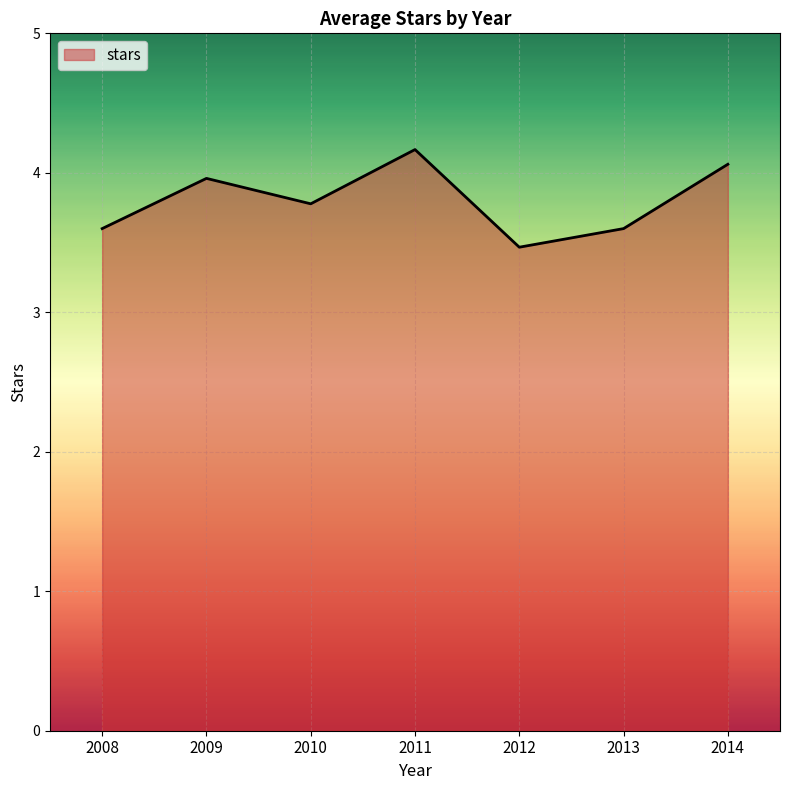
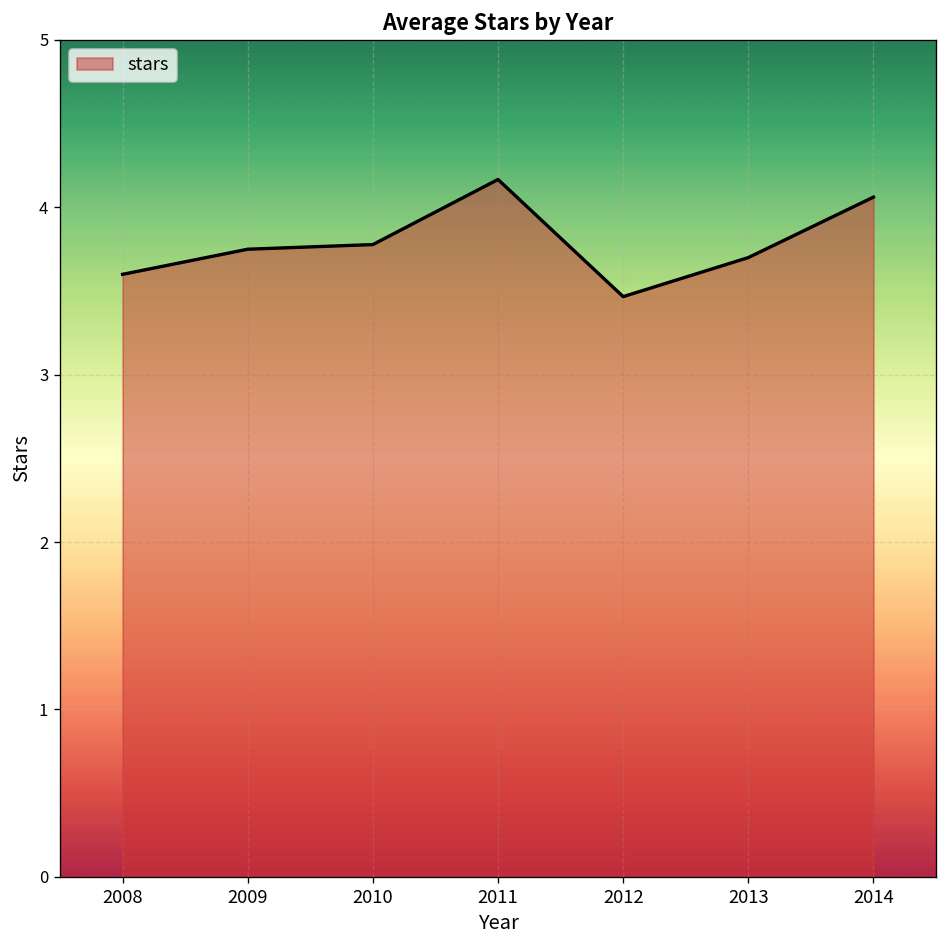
  {
    "2008": 3.60,
-   "2009": 3.96,
+   "2009": 3.75,
    "2010": 3.78,
    "2011": 4.17,
    "2012": 3.47,
-   "2013": 3.6,
+   "2013": 3.7,
    "2014": 4.06
  }
